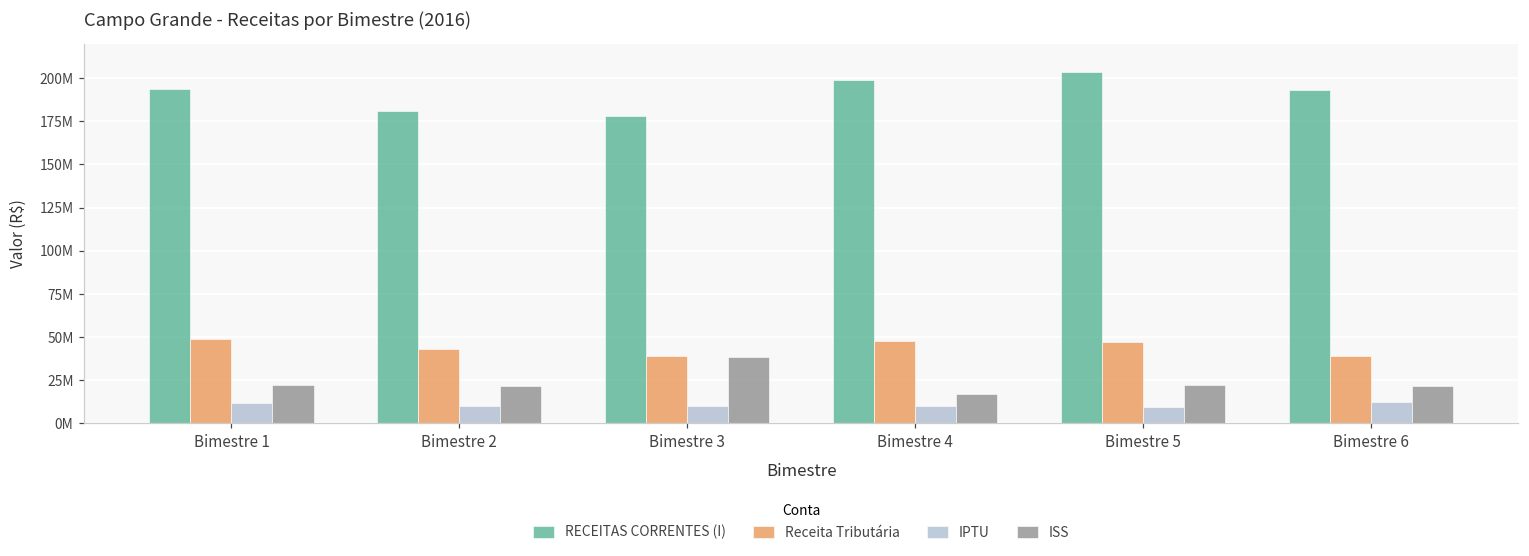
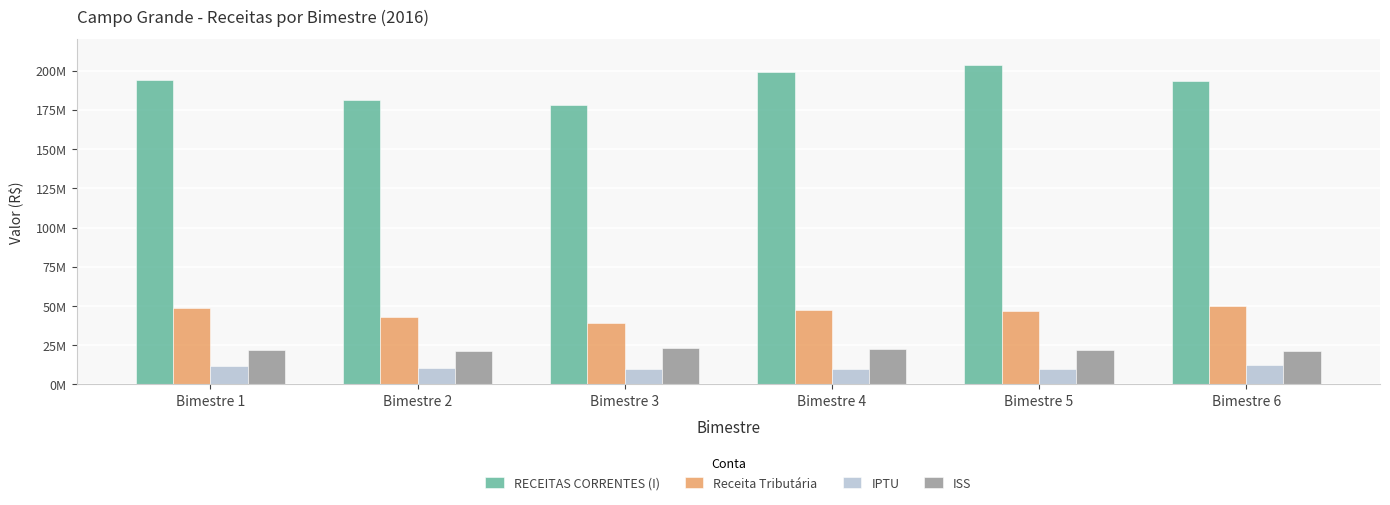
  {
    "RECEITAS CORRENTES (I)": {
      "Bimestre 1": 194000000,
      "Bimestre 2": 181000000,
      "Bimestre 3": 178000000,
      "Bimestre 4": 199000000,
      "Bimestre 5": 204000000,
      "Bimestre 6": 193000000
    },
    "Receita Tributária": {
      "Bimestre 1": 49000000,
      "Bimestre 2": 43000000,
      "Bimestre 3": 39000000,
      "Bimestre 4": 47000000,
      "Bimestre 5": 47000000,
-     "Bimestre 6": 39000000
+     "Bimestre 6": 50000000
    },
    "IPTU": {
      "Bimestre 1": 12000000,
      "Bimestre 2": 10000000,
      "Bimestre 3": 10000000,
      "Bimestre 4": 10000000,
      "Bimestre 5": 10000000,
      "Bimestre 6": 12000000
    },
    "ISS": {
      "Bimestre 1": 22000000,
      "Bimestre 2": 21000000,
-     "Bimestre 3": 38000000,
-     "Bimestre 4": 17000000,
+     "Bimestre 3": 23000000,
+     "Bimestre 4": 23000000,
      "Bimestre 5": 22000000,
      "Bimestre 6": 21000000
    }
  }
